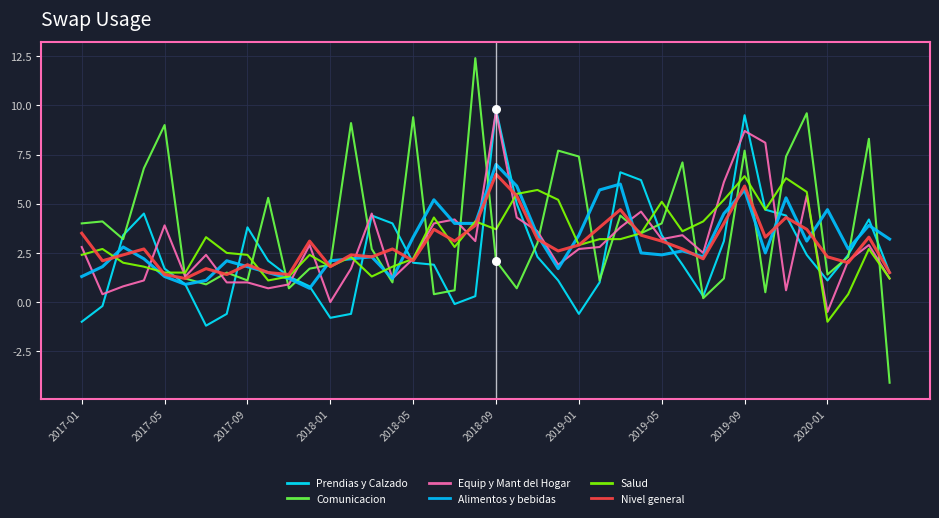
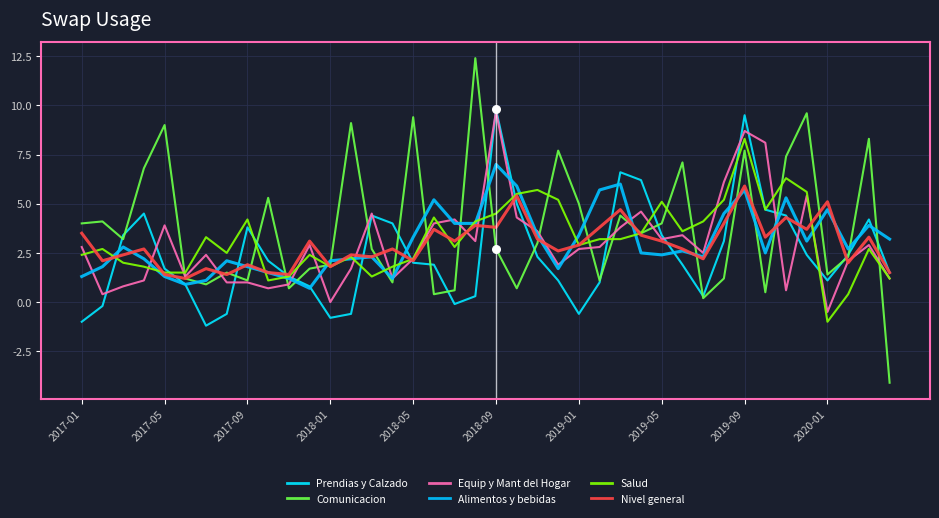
  {
    "Comunicacion": {
      "2017-01": 4.0,
      "2017-05": 9.0,
      "2018-05": 9.4,
-     "2018-09": 2.1,
-     "2019-01": 7.4,
+     "2018-09": 2.7,
+     "2019-01": 5.0,
      "2019-05": 4.0,
      "2019-09": 7.7,
      "2020-01": 1.4
    },
    "Equip y Mant del Hogar": {
      "2017-01": 2.8,
      "2017-05": 3.9,
      "2018-01": 0.0,
      "2019-01": 2.7,
      "2019-09": 8.7,
      "2020-01": -0.5
    },
    "Salud": {
      "2017-01": 2.4,
-     "2017-09": 2.4,
-     "2018-09": 3.7,
+     "2017-09": 4.2,
+     "2018-09": 4.5,
      "2019-05": 5.1,
-     "2019-09": 6.4,
+     "2019-09": 8.3,
      "2020-01": -1.0
    },
    "Nivel general": {
      "2017-01": 3.5,
-     "2018-09": 6.5,
+     "2018-09": 3.8,
      "2019-09": 5.9,
-     "2020-01": 2.3
+     "2020-01": 5.1
    }
  }
